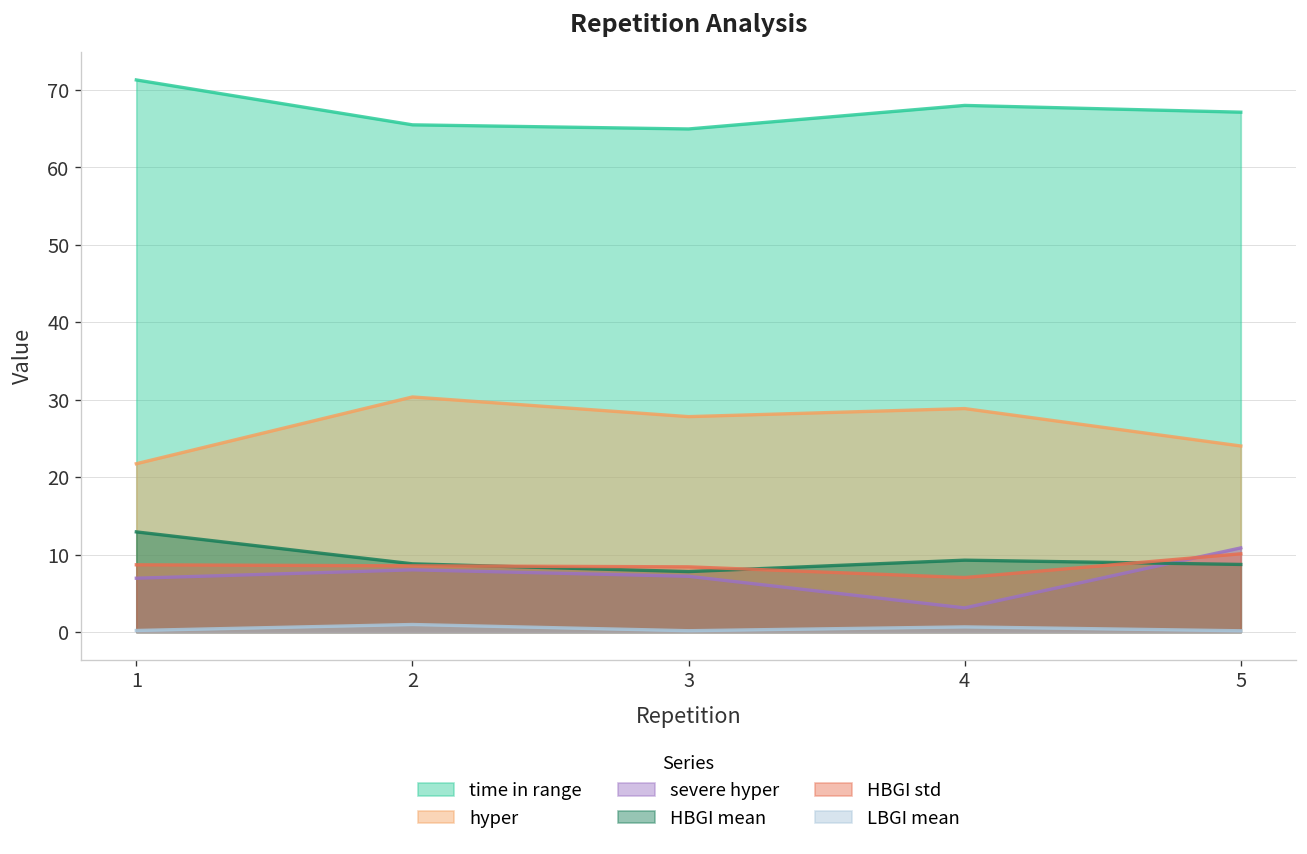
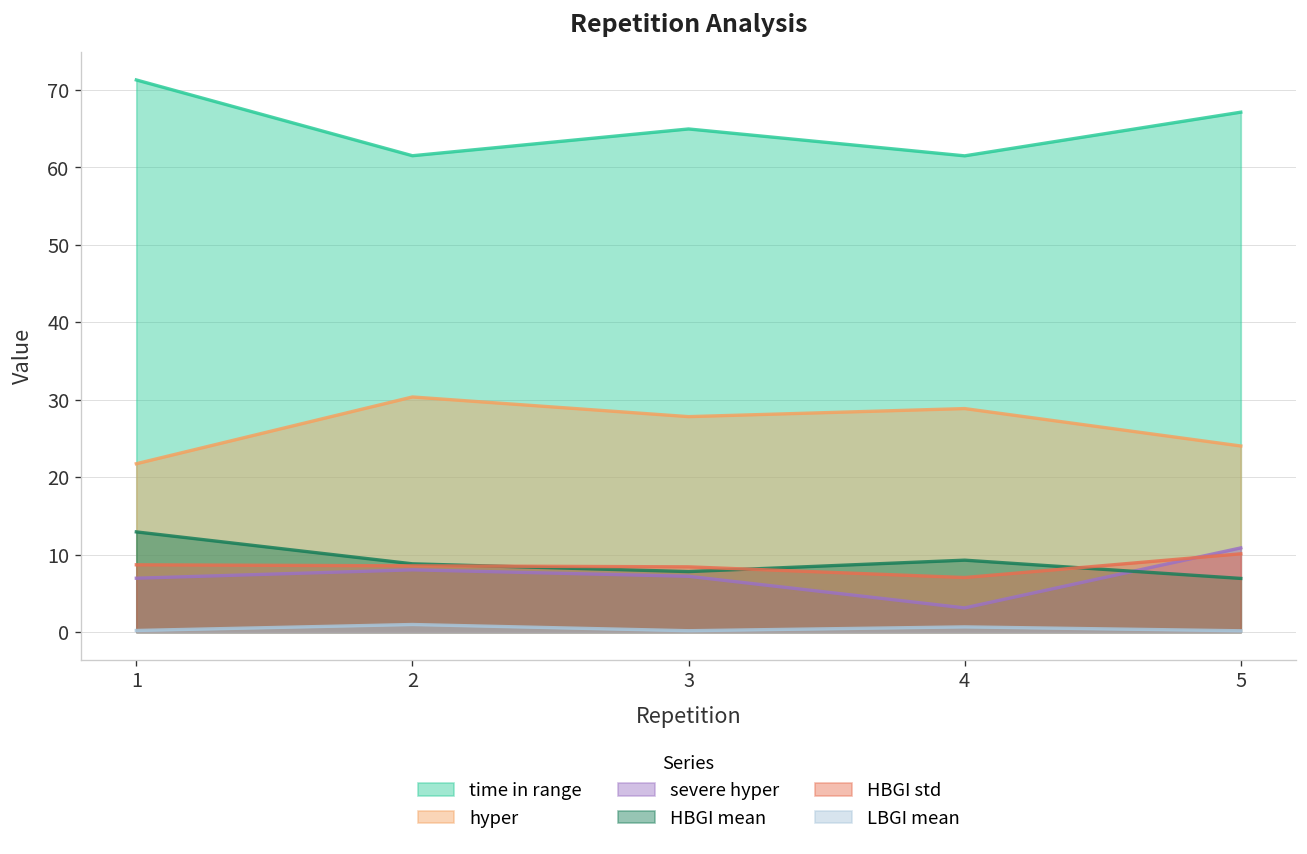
  {
    "time in range": {
      "1": 71,
-     "2": 66,
+     "2": 62,
      "3": 65,
-     "4": 68,
+     "4": 62,
      "5": 67
    },
    "HBGI mean": {
      "1": 13,
      "3": 8,
      "4": 9,
-     "5": 9
+     "5": 7
    }
  }
